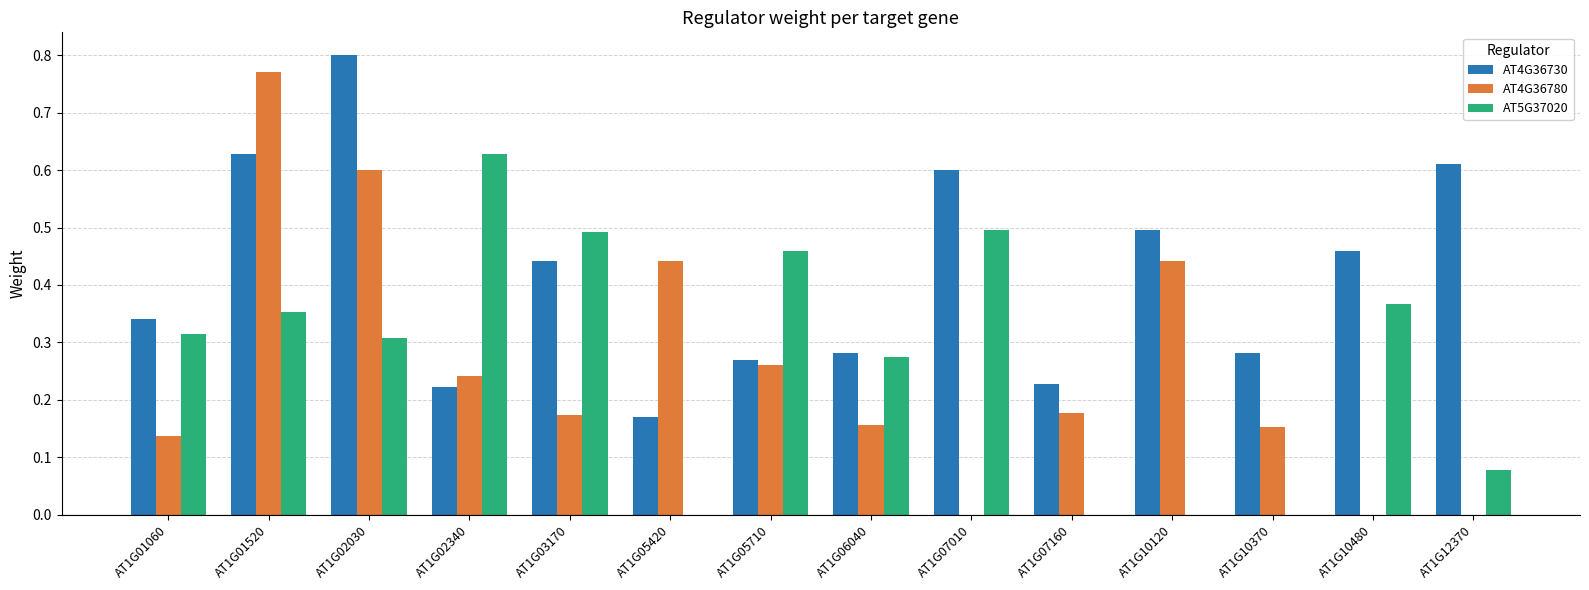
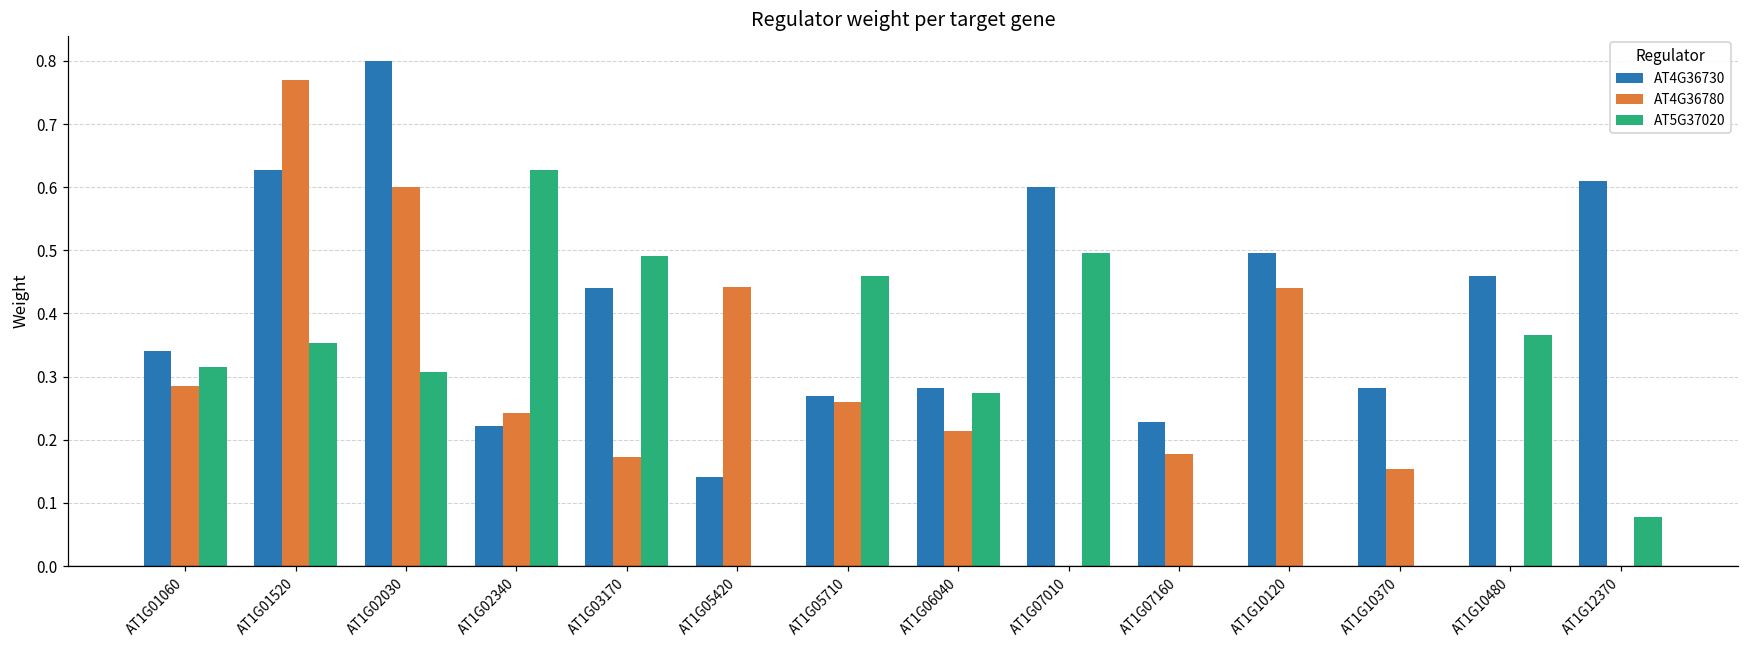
  {
    "AT4G36730": {
      "AT1G01060": 0.34,
      "AT1G01520": 0.63,
      "AT1G02030": 0.80,
      "AT1G02340": 0.22,
      "AT1G03170": 0.44,
-     "AT1G05420": 0.17,
+     "AT1G05420": 0.14,
      "AT1G05710": 0.27,
      "AT1G06040": 0.28,
      "AT1G07010": 0.60,
      "AT1G07160": 0.23,
      "AT1G10120": 0.50,
      "AT1G10370": 0.28,
      "AT1G10480": 0.46,
      "AT1G12370": 0.61
    },
    "AT4G36780": {
-     "AT1G01060": 0.14,
+     "AT1G01060": 0.28,
      "AT1G01520": 0.77,
      "AT1G02030": 0.60,
      "AT1G02340": 0.24,
      "AT1G03170": 0.17,
      "AT1G05420": 0.44,
      "AT1G05710": 0.26,
-     "AT1G06040": 0.16,
+     "AT1G06040": 0.21,
      "AT1G07010": 0.00,
      "AT1G07160": 0.18,
      "AT1G10120": 0.44,
      "AT1G10370": 0.15,
      "AT1G10480": 0.00,
      "AT1G12370": 0.00
    },
    "AT5G37020": {
      "AT1G01060": 0.31,
      "AT1G01520": 0.35,
      "AT1G02030": 0.31,
      "AT1G02340": 0.63,
      "AT1G03170": 0.49,
      "AT1G05420": 0.00,
      "AT1G05710": 0.46,
      "AT1G06040": 0.27,
      "AT1G07010": 0.50,
      "AT1G07160": 0.00,
      "AT1G10120": 0.00,
      "AT1G10370": 0.00,
      "AT1G10480": 0.37,
      "AT1G12370": 0.08
    }
  }
